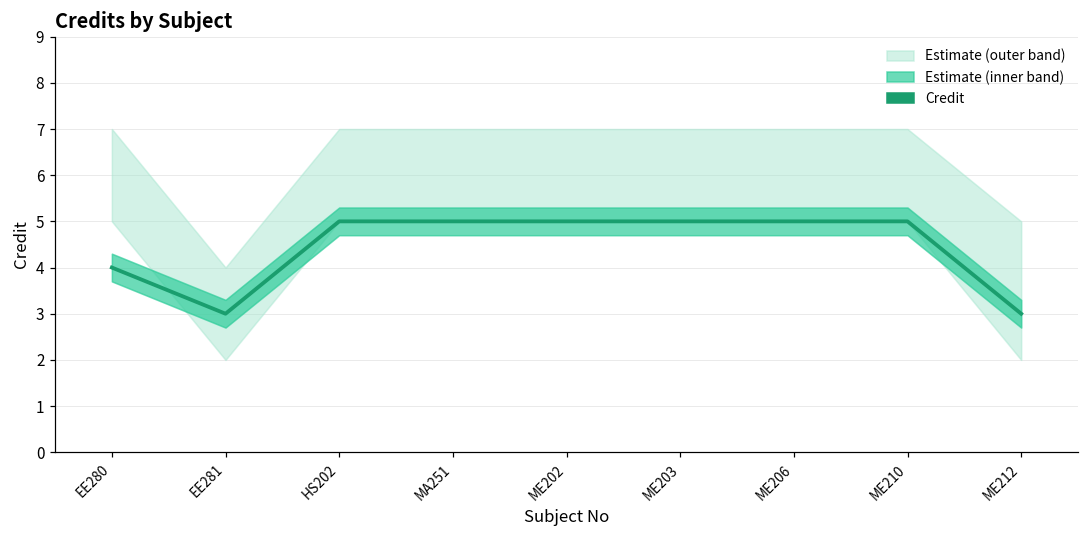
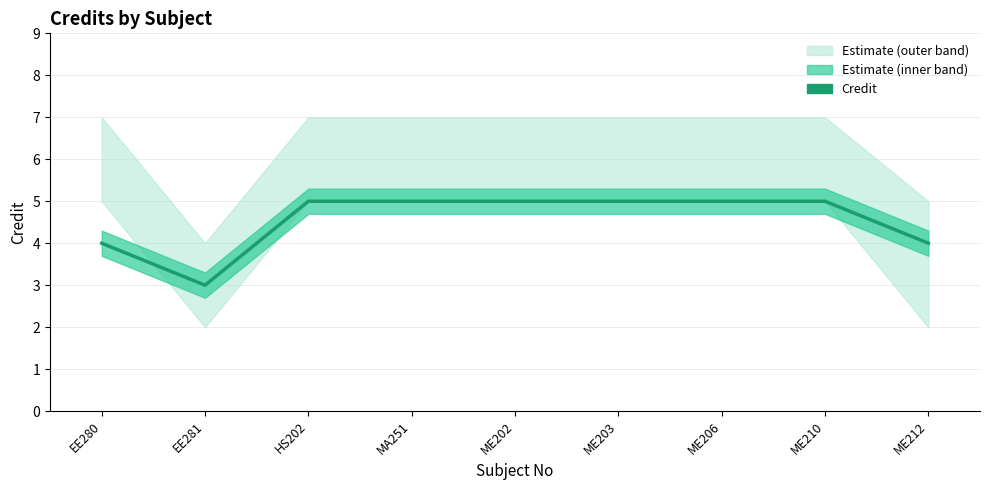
  {
    "Credit": {
      "EE280": 4,
      "EE281": 3,
      "HS202": 5,
      "MA251": 5,
      "ME202": 5,
      "ME203": 5,
      "ME206": 5,
      "ME210": 5,
-     "ME212": 3
+     "ME212": 4
    }
  }
